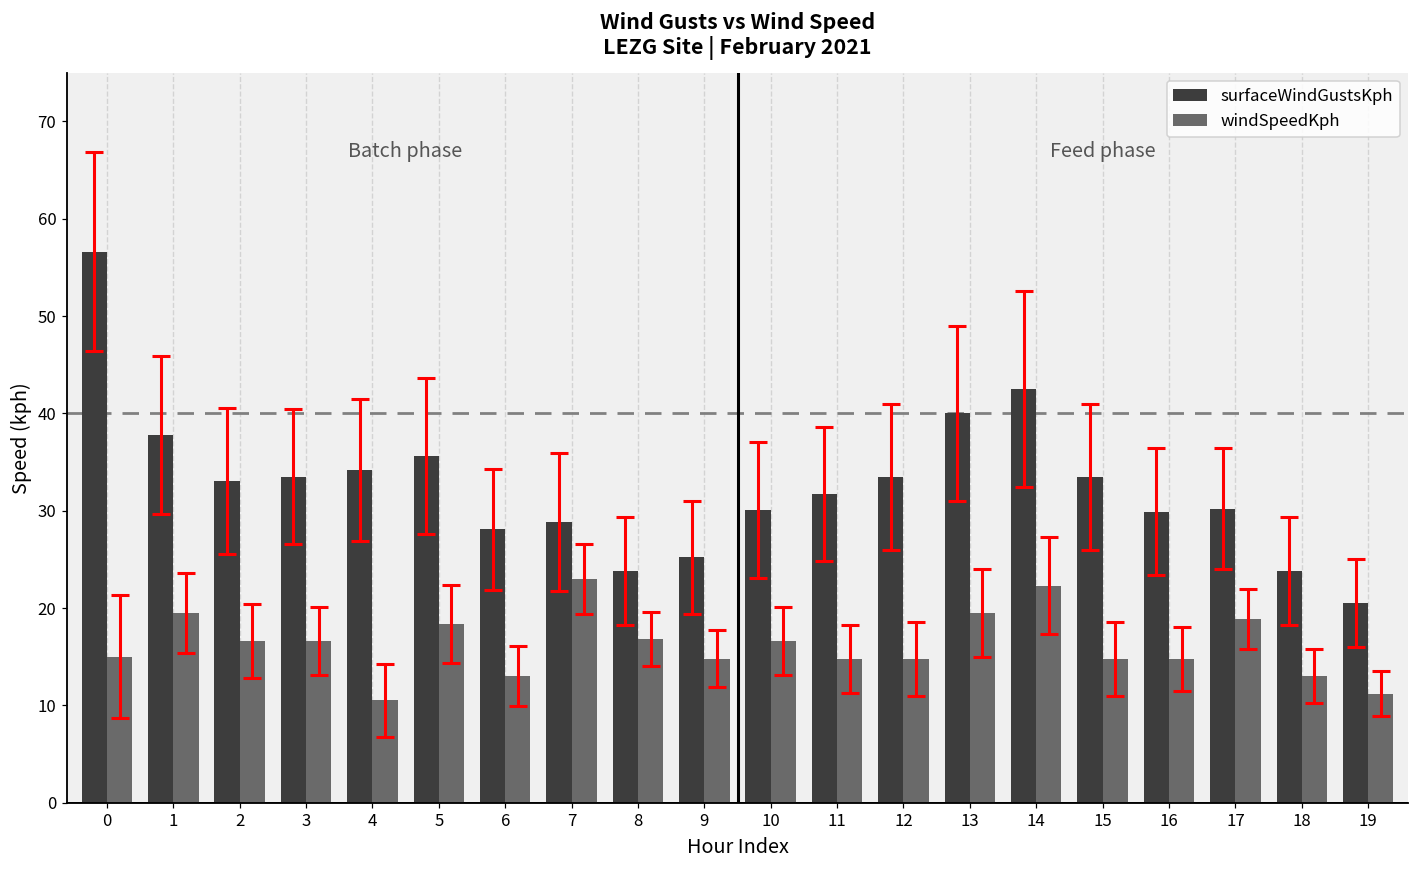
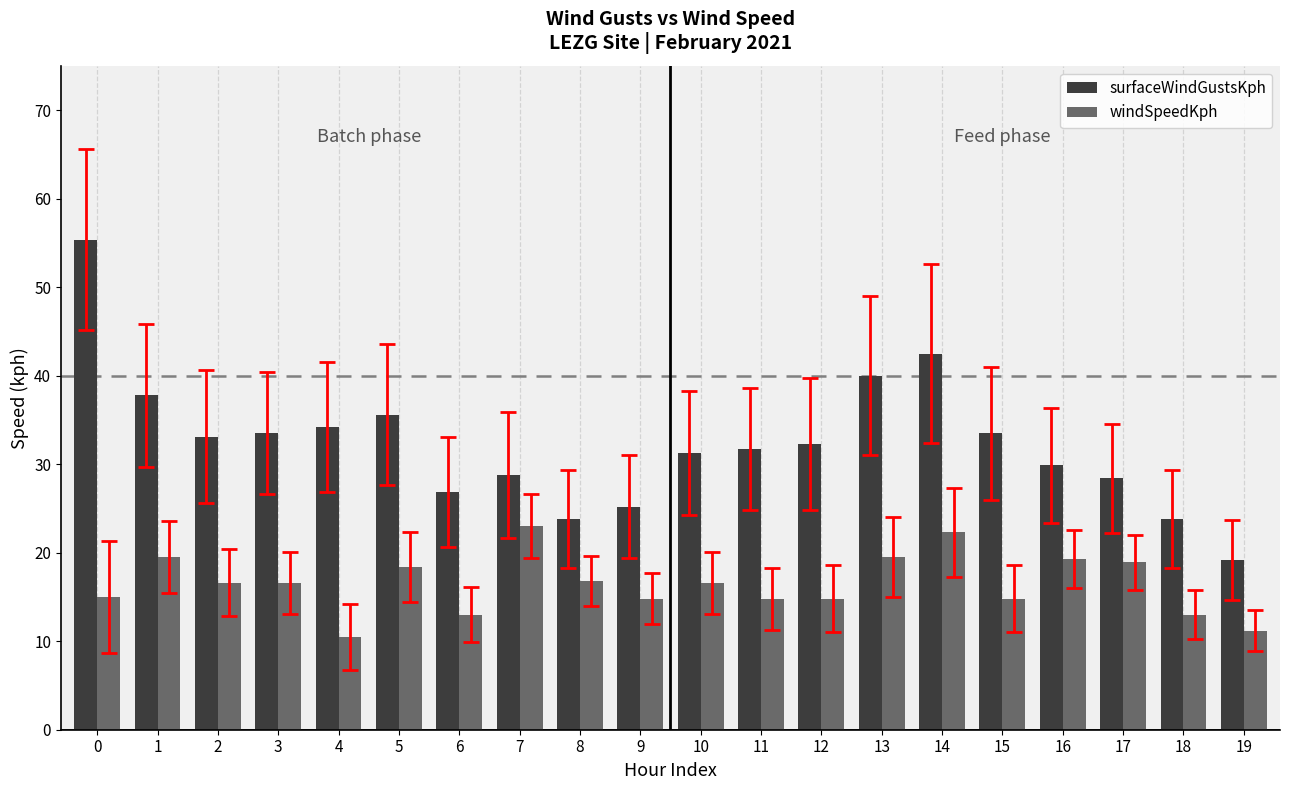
  {
    "surfaceWindGustsKph": {
-     "0": 57,
+     "0": 55,
      "1": 38,
      "2": 33,
      "3": 34,
      "4": 34,
      "5": 36,
-     "6": 28,
+     "6": 27,
      "7": 29,
      "8": 24,
      "9": 25,
-     "10": 30,
+     "10": 31,
      "11": 32,
-     "12": 34,
+     "12": 32,
      "13": 40,
      "14": 43,
      "15": 34,
      "16": 30,
-     "17": 30,
+     "17": 28,
      "18": 24,
-     "19": 21
+     "19": 19
    },
    "windSpeedKph": {
      "0": 15,
      "1": 20,
      "2": 17,
      "3": 17,
      "4": 11,
      "5": 18,
      "6": 13,
      "7": 23,
      "8": 17,
      "9": 15,
      "10": 17,
      "11": 15,
      "12": 15,
      "13": 20,
      "14": 22,
      "15": 15,
-     "16": 15,
+     "16": 19,
      "17": 19,
      "18": 13,
      "19": 11
    }
  }
